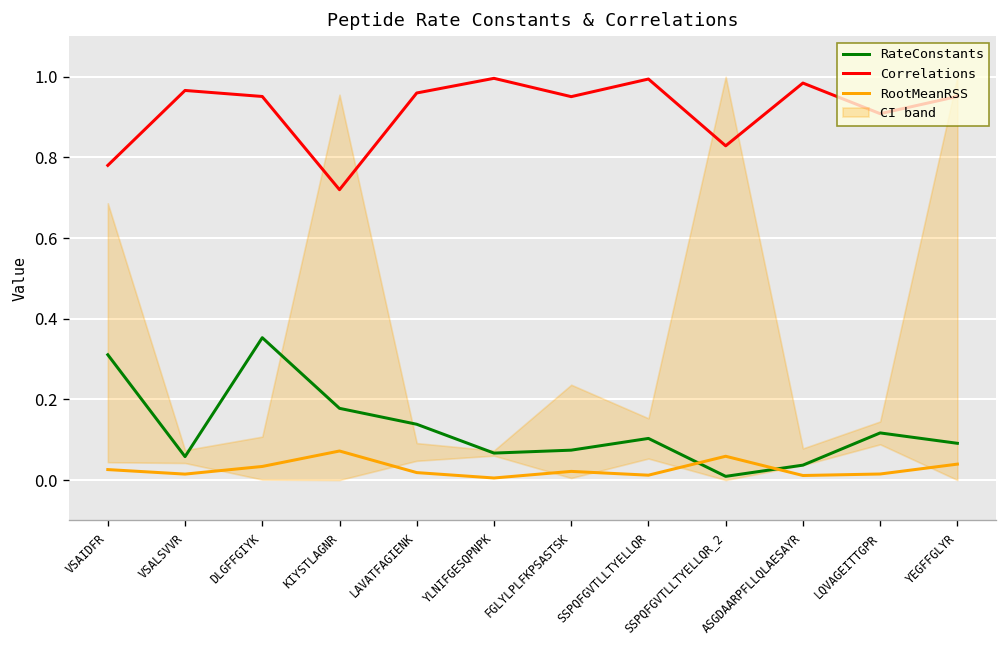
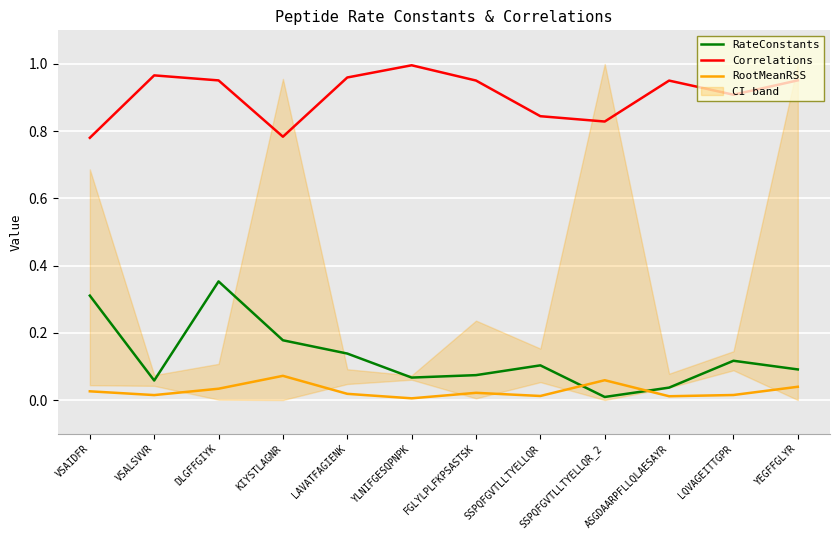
  {
    "RateConstants": {
      "VSAIDFR": 0.31,
      "VSALSVVR": 0.06,
      "DLGFFGIYK": 0.35,
      "KIYSTLAGNR": 0.18,
      "LAVATFAGIENK": 0.14,
      "FGLYLPLFKPSASTSK": 0.07,
      "SSPQFGVTLLTYELLQR": 0.10,
      "SSPQFGVTLLTYELLQR_2": 0.01,
      "ASGDAARPFLLQLAESAYR": 0.04,
      "LQVAGEITTGPR": 0.12,
      "YEGFFGLYR": 0.09
    },
    "Correlations": {
      "VSAIDFR": 0.78,
      "VSALSVVR": 0.97,
      "DLGFFGIYK": 0.95,
-     "KIYSTLAGNR": 0.72,
+     "KIYSTLAGNR": 0.78,
      "LAVATFAGIENK": 0.96,
      "YLNIFGESQPNPK": 1.00,
      "FGLYLPLFKPSASTSK": 0.95,
-     "SSPQFGVTLLTYELLQR": 0.99,
+     "SSPQFGVTLLTYELLQR": 0.84,
      "SSPQFGVTLLTYELLQR_2": 0.83,
-     "ASGDAARPFLLQLAESAYR": 0.98
+     "ASGDAARPFLLQLAESAYR": 0.95
    }
  }
